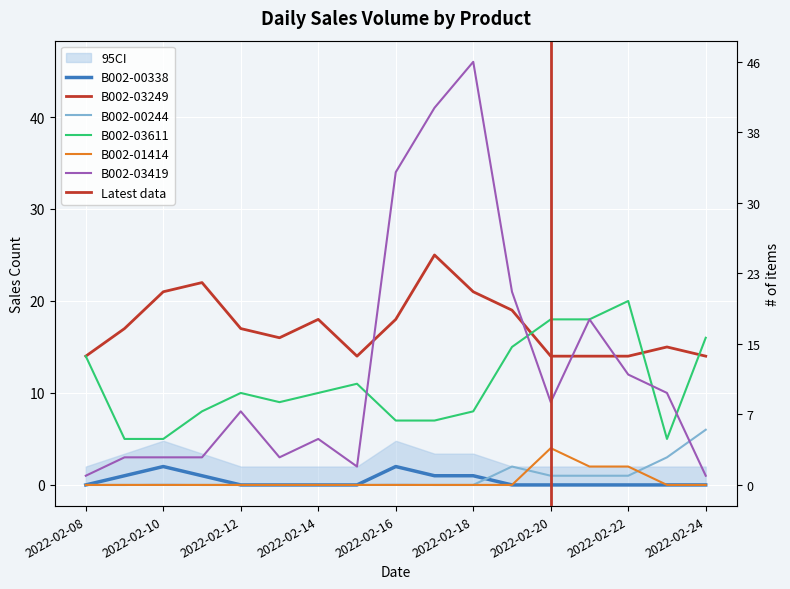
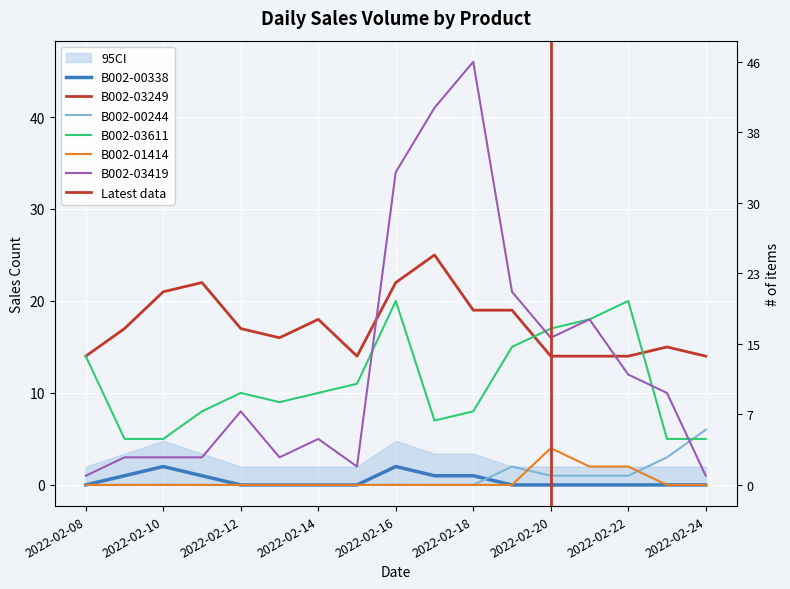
  {
    "B002-00338": {
      "2022-02-10": 2,
      "2022-02-16": 2,
      "2022-02-18": 1,
      "2022-02-20": 0,
      "2022-02-22": 0
    },
    "B002-03249": {
      "2022-02-10": 21,
      "2022-02-12": 17,
      "2022-02-14": 18,
-     "2022-02-16": 18,
-     "2022-02-18": 21,
+     "2022-02-16": 22,
+     "2022-02-18": 19,
      "2022-02-20": 14,
      "2022-02-22": 14,
      "2022-02-24": 14
    },
    "B002-03611": {
      "2022-02-12": 10,
      "2022-02-14": 10,
-     "2022-02-16": 7,
+     "2022-02-16": 20,
      "2022-02-18": 8,
-     "2022-02-20": 18,
+     "2022-02-20": 17,
      "2022-02-22": 20,
-     "2022-02-24": 16
+     "2022-02-24": 5
    },
    "B002-01414": {
      "2022-02-20": 4
    },
    "B002-03419": {
      "2022-02-08": 1,
      "2022-02-10": 3,
      "2022-02-12": 8,
      "2022-02-14": 5,
      "2022-02-16": 34,
      "2022-02-18": 46,
-     "2022-02-20": 9,
+     "2022-02-20": 16,
      "2022-02-22": 12,
      "2022-02-24": 1
    }
  }
